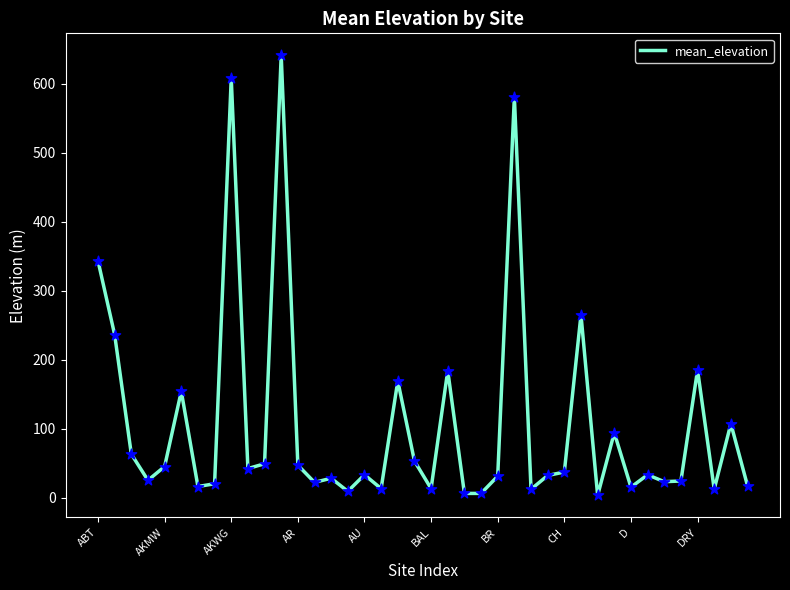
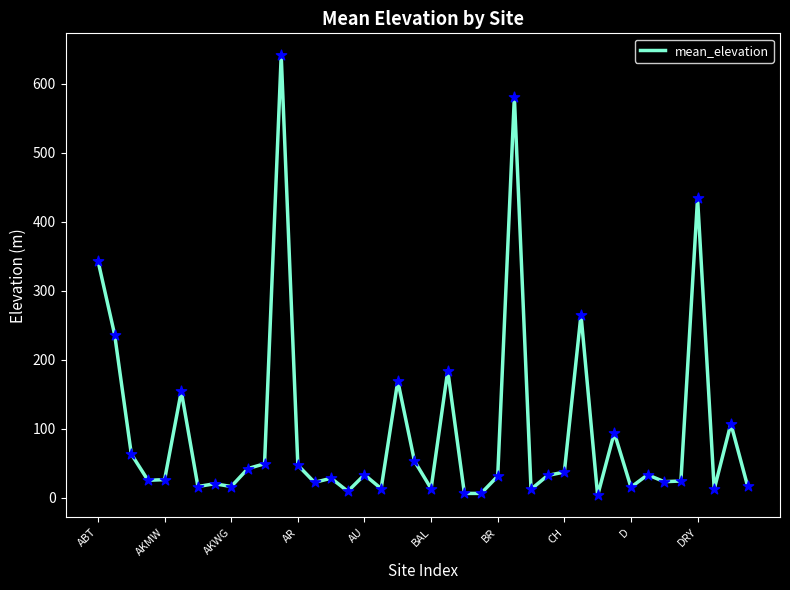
  {
    "ABT": 340,
-   "AKMW": 50,
-   "AKWG": 610,
+   "AKMW": 30,
+   "AKWG": 20,
    "AR": 50,
    "AU": 30,
    "BAL": 10,
    "BR": 30,
    "CH": 40,
    "D": 20,
-   "DRY": 190
+   "DRY": 430
  }
